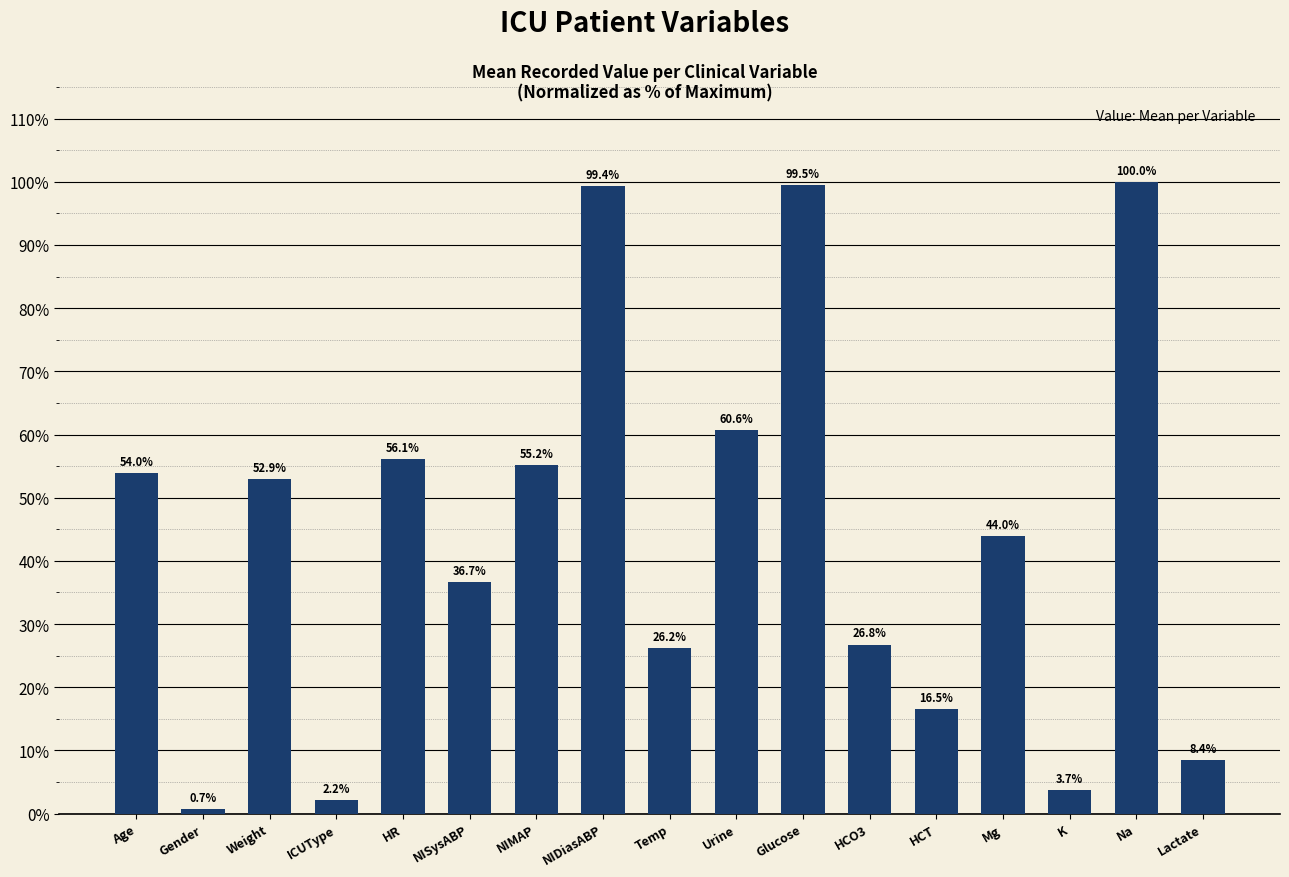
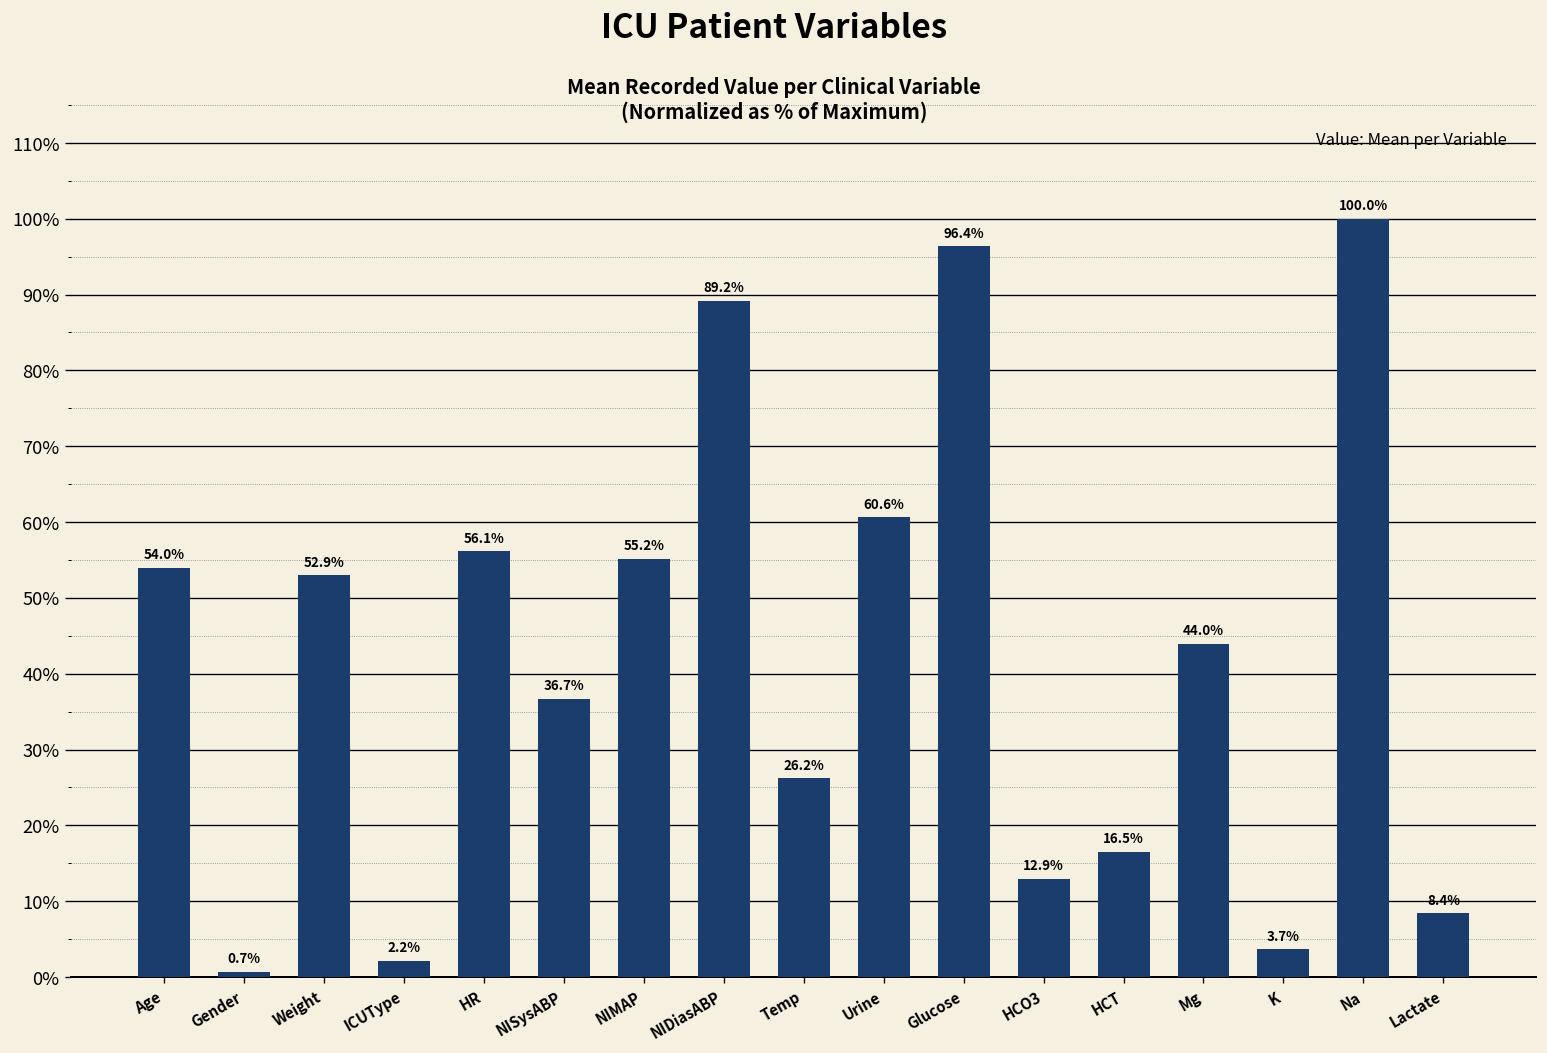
  {
    "Age": "54.0%",
    "Gender": "0.7%",
    "Weight": "52.9%",
    "ICUType": "2.2%",
    "HR": "56.1%",
    "NISysABP": "36.7%",
    "NIMAP": "55.2%",
-   "NIDiasABP": "99.4%",
+   "NIDiasABP": "89.2%",
    "Temp": "26.2%",
    "Urine": "60.6%",
-   "Glucose": "99.5%",
-   "HCO3": "26.8%",
+   "Glucose": "96.4%",
+   "HCO3": "12.9%",
    "HCT": "16.5%",
    "Mg": "44.0%",
    "K": "3.7%",
    "Na": "100.0%",
    "Lactate": "8.4%"
  }
